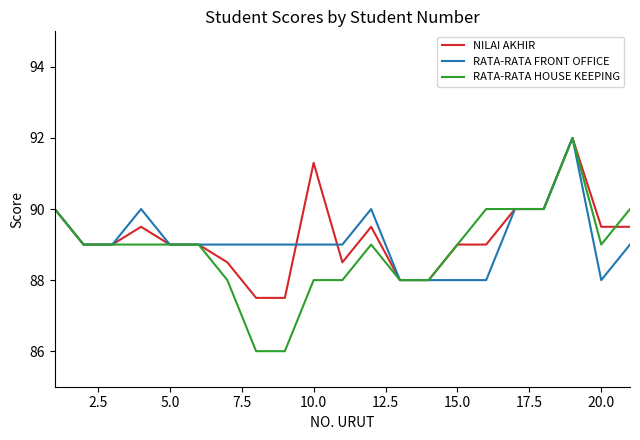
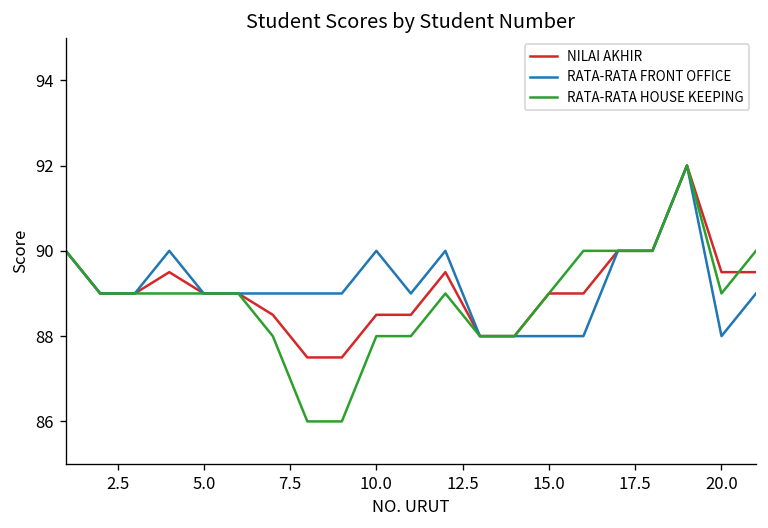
  {
    "NILAI AKHIR": {
-     "10.0": 91.3,
+     "10.0": 88.5,
      "20.0": 89.5
    },
    "RATA-RATA FRONT OFFICE": {
-     "10.0": 89,
+     "10.0": 90,
      "15.0": 88,
      "20.0": 88
    },
    "RATA-RATA HOUSE KEEPING": {
      "10.0": 88.0,
      "20.0": 89.0
    }
  }
